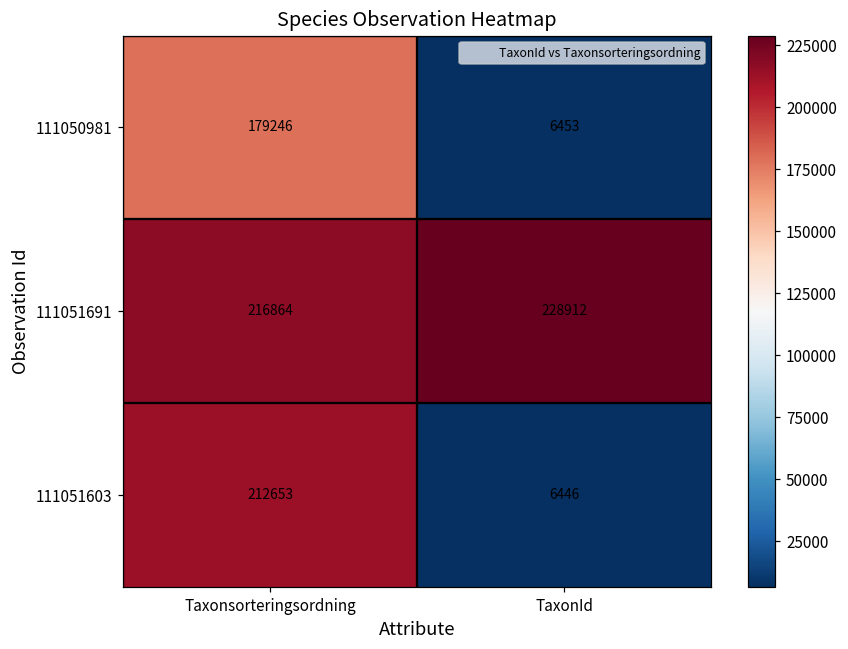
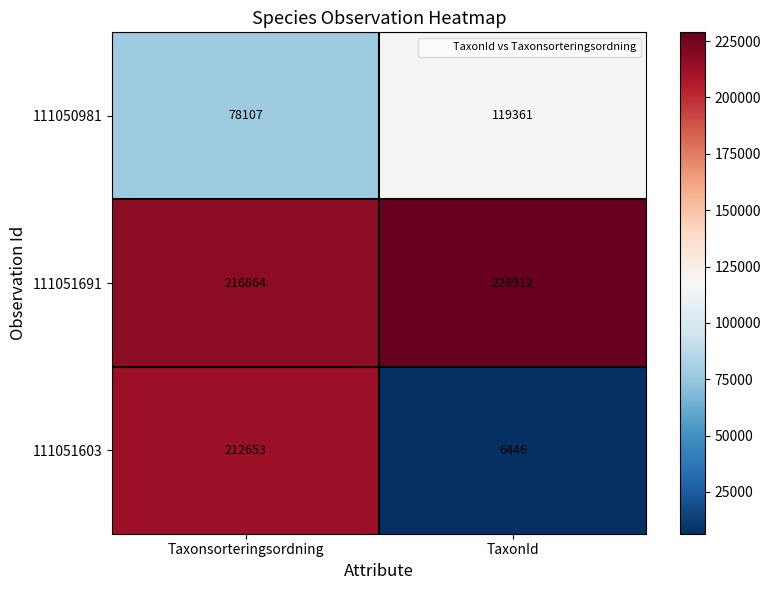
  {
    "111050981": {
-     "Taxonsorteringsordning": 179246,
-     "TaxonId": 6453
+     "Taxonsorteringsordning": 78107,
+     "TaxonId": 119361
    },
    "111051691": {
      "Taxonsorteringsordning": 216864,
      "TaxonId": 228912
    },
    "111051603": {
      "Taxonsorteringsordning": 212653,
      "TaxonId": 6446
    }
  }
